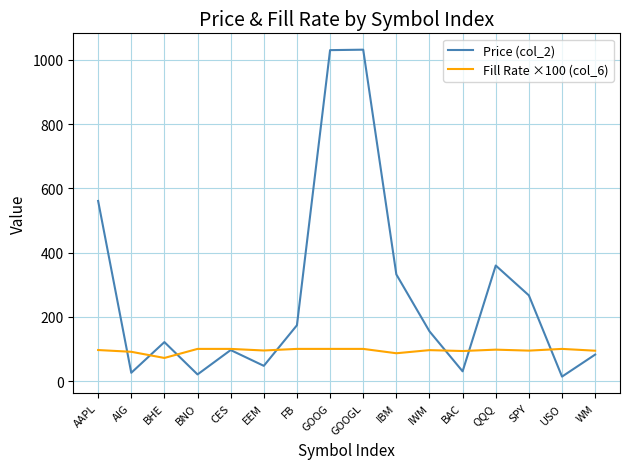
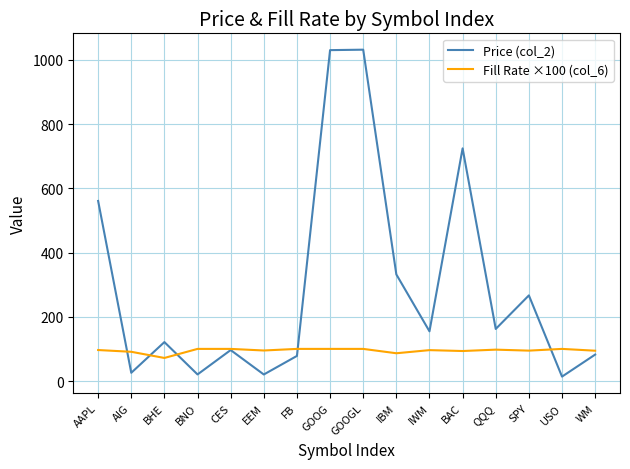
  {
    "Price (col_2)": {
      "AAPL": 560,
      "AIG": 30,
      "BHE": 120,
      "BNO": 20,
-     "EEM": 50,
-     "FB": 170,
+     "EEM": 20,
+     "FB": 80,
      "GOOG": 1030,
      "GOOGL": 1030,
      "IBM": 330,
      "IWM": 150,
-     "BAC": 30,
-     "QQQ": 360,
+     "BAC": 720,
+     "QQQ": 160,
      "SPY": 270,
      "USO": 10,
      "WM": 80
    },
    "Fill Rate ×100 (col_6)": {
      "AAPL": 100,
      "AIG": 90,
      "BHE": 70,
      "BNO": 100,
      "EEM": 100,
      "FB": 100,
      "GOOG": 100,
      "GOOGL": 100,
      "IBM": 90,
      "IWM": 100,
      "BAC": 90,
      "QQQ": 100,
      "SPY": 90,
      "USO": 100,
      "WM": 90
    }
  }
